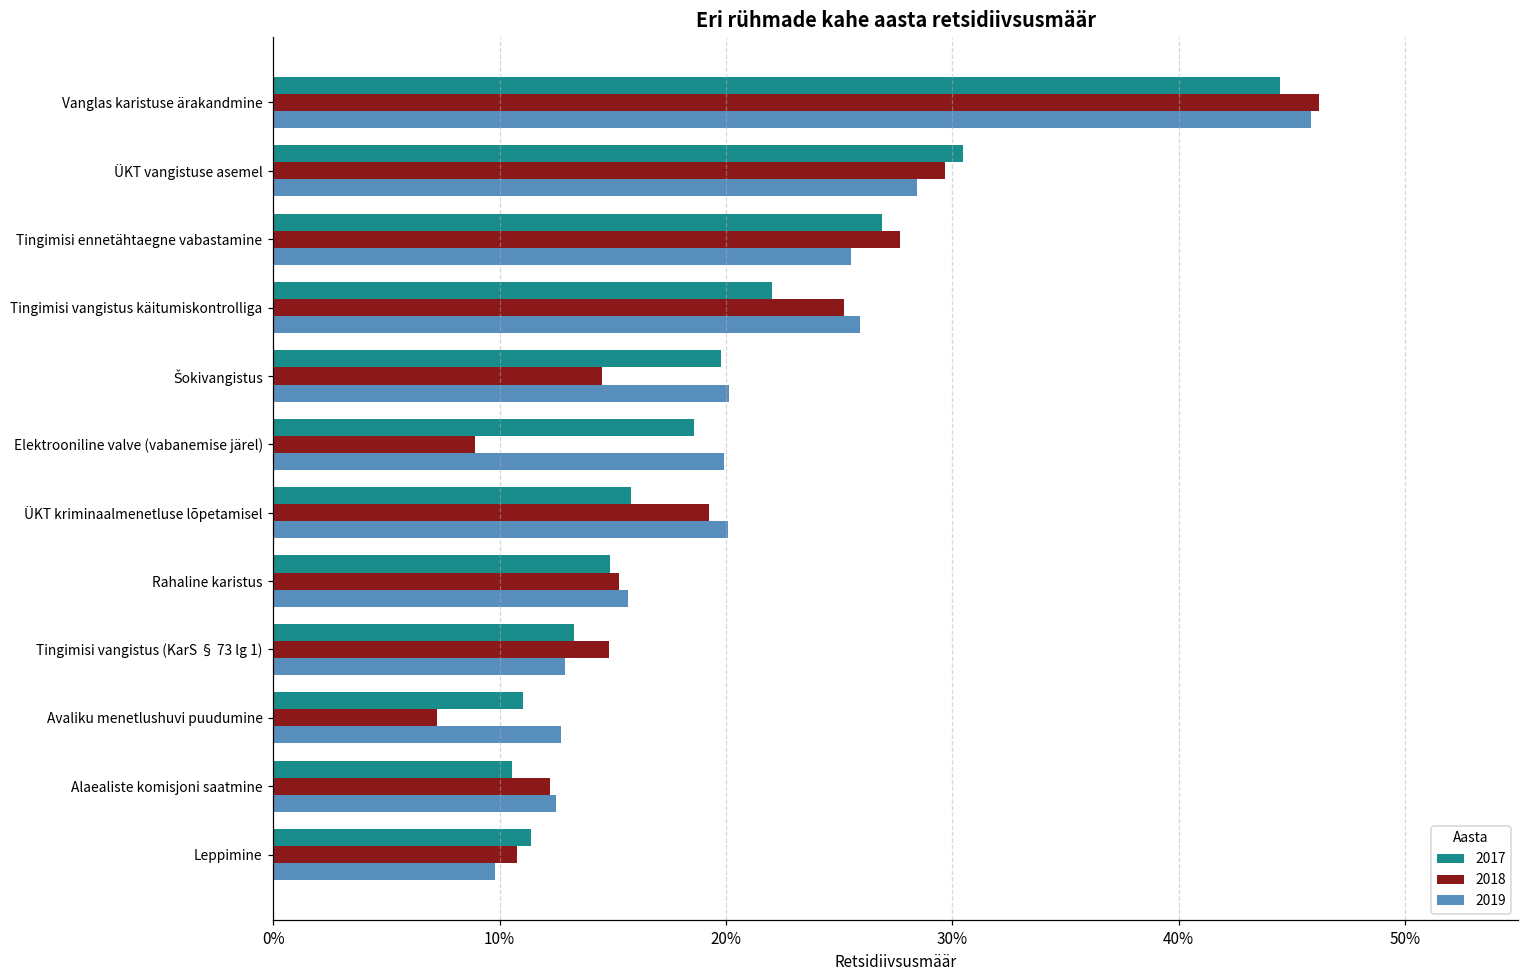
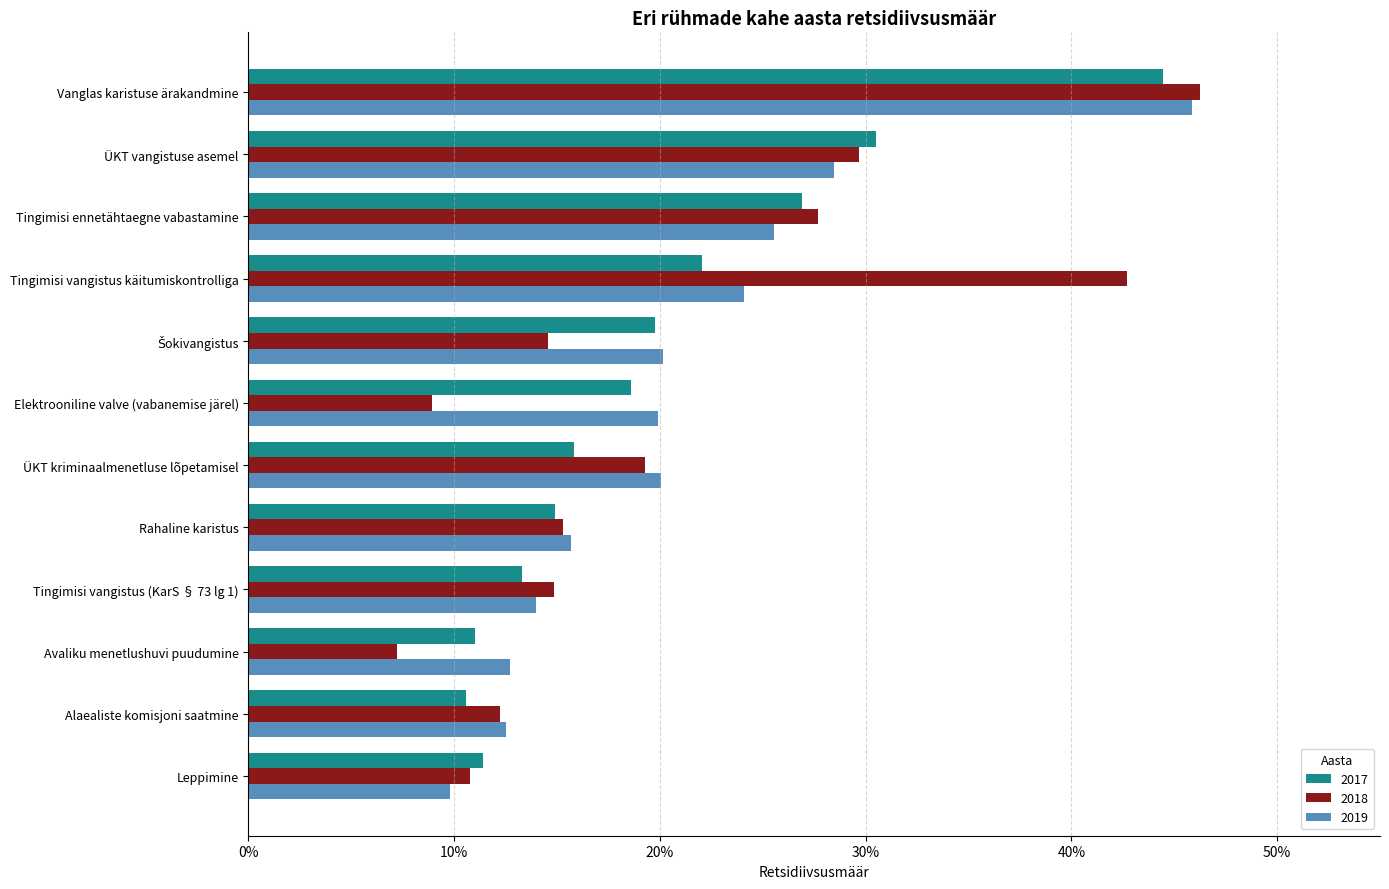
  {
    "2017": {
      "Vanglas karistuse ärakandmine": "44.5%",
      "ÜKT vangistuse asemel": "30.5%",
      "Tingimisi ennetähtaegne vabastamine": "26.9%",
      "Tingimisi vangistus käitumiskontrolliga": "22.1%",
      "Šokivangistus": "19.8%",
      "Elektrooniline valve (vabanemise järel)": "18.6%",
      "ÜKT kriminaalmenetluse lõpetamisel": "15.8%",
      "Rahaline karistus": "14.9%",
      "Tingimisi vangistus (KarS § 73 lg 1)": "13.3%",
      "Avaliku menetlushuvi puudumine": "11.0%",
      "Alaealiste komisjoni saatmine": "10.6%",
      "Leppimine": "11.4%"
    },
    "2018": {
      "Vanglas karistuse ärakandmine": "46.2%",
      "ÜKT vangistuse asemel": "29.7%",
      "Tingimisi ennetähtaegne vabastamine": "27.7%",
-     "Tingimisi vangistus käitumiskontrolliga": "25.2%",
+     "Tingimisi vangistus käitumiskontrolliga": "42.7%",
      "Šokivangistus": "14.5%",
      "Elektrooniline valve (vabanemise järel)": "8.9%",
      "ÜKT kriminaalmenetluse lõpetamisel": "19.3%",
      "Rahaline karistus": "15.3%",
      "Tingimisi vangistus (KarS § 73 lg 1)": "14.8%",
      "Avaliku menetlushuvi puudumine": "7.2%",
      "Alaealiste komisjoni saatmine": "12.2%",
      "Leppimine": "10.7%"
    },
    "2019": {
      "Vanglas karistuse ärakandmine": "45.9%",
      "ÜKT vangistuse asemel": "28.5%",
      "Tingimisi ennetähtaegne vabastamine": "25.5%",
-     "Tingimisi vangistus käitumiskontrolliga": "25.9%",
+     "Tingimisi vangistus käitumiskontrolliga": "24.1%",
      "Šokivangistus": "20.1%",
      "Elektrooniline valve (vabanemise järel)": "19.9%",
      "ÜKT kriminaalmenetluse lõpetamisel": "20.1%",
      "Rahaline karistus": "15.7%",
-     "Tingimisi vangistus (KarS § 73 lg 1)": "12.9%",
+     "Tingimisi vangistus (KarS § 73 lg 1)": "14.0%",
      "Avaliku menetlushuvi puudumine": "12.7%",
      "Alaealiste komisjoni saatmine": "12.5%",
      "Leppimine": "9.8%"
    }
  }
